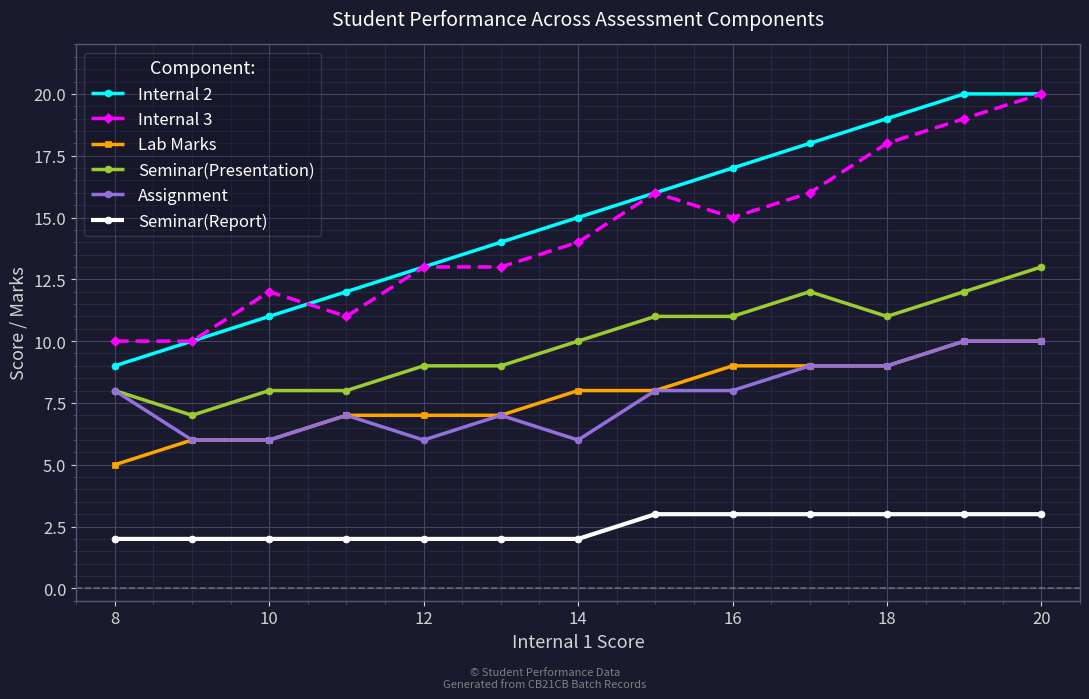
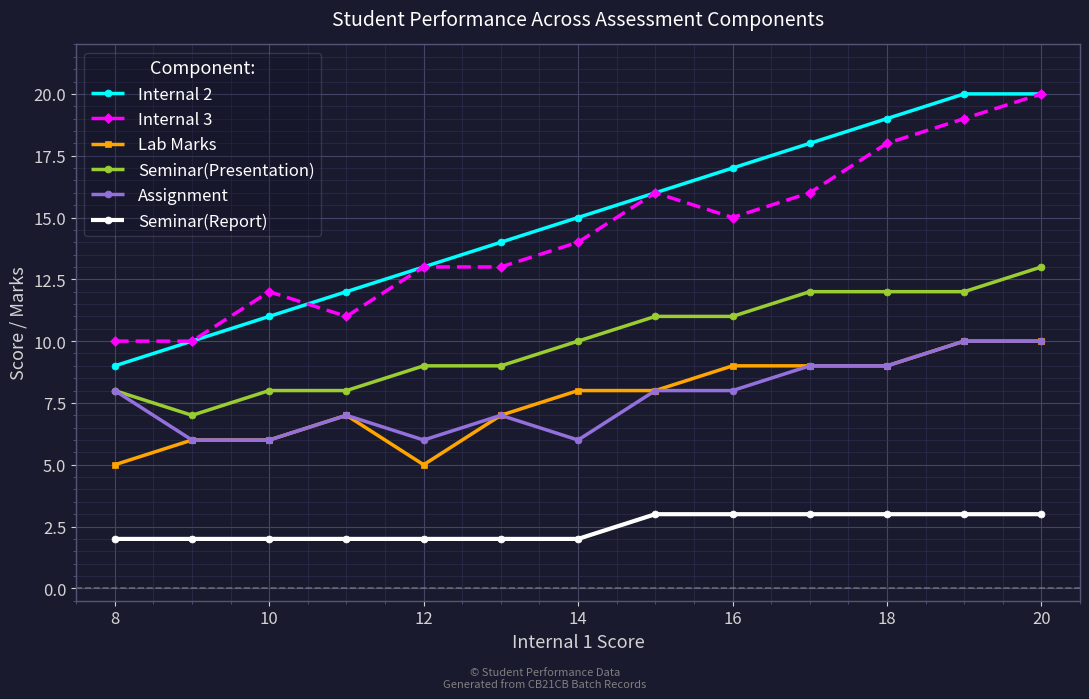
  {
    "Internal 2": {
      "8": 9,
      "10": 11,
      "14": 15,
      "16": 17,
      "18": 19
    },
    "Internal 3": {
      "8": 10,
      "10": 12,
      "14": 14,
      "16": 15,
      "18": 18
    },
    "Lab Marks": {
      "8": 5,
-     "12": 7,
+     "12": 5,
      "14": 8,
      "16": 9
    },
    "Seminar(Presentation)": {
      "10": 8,
      "12": 9,
      "14": 10,
      "16": 11,
-     "18": 11,
+     "18": 12,
      "20": 13
    },
    "Assignment": {
      "12": 6,
      "14": 6,
      "16": 8
    },
    "Seminar(Report)": {
      "8": 2,
      "10": 2,
      "12": 2,
      "14": 2,
      "16": 3,
      "18": 3,
      "20": 3
    }
  }
